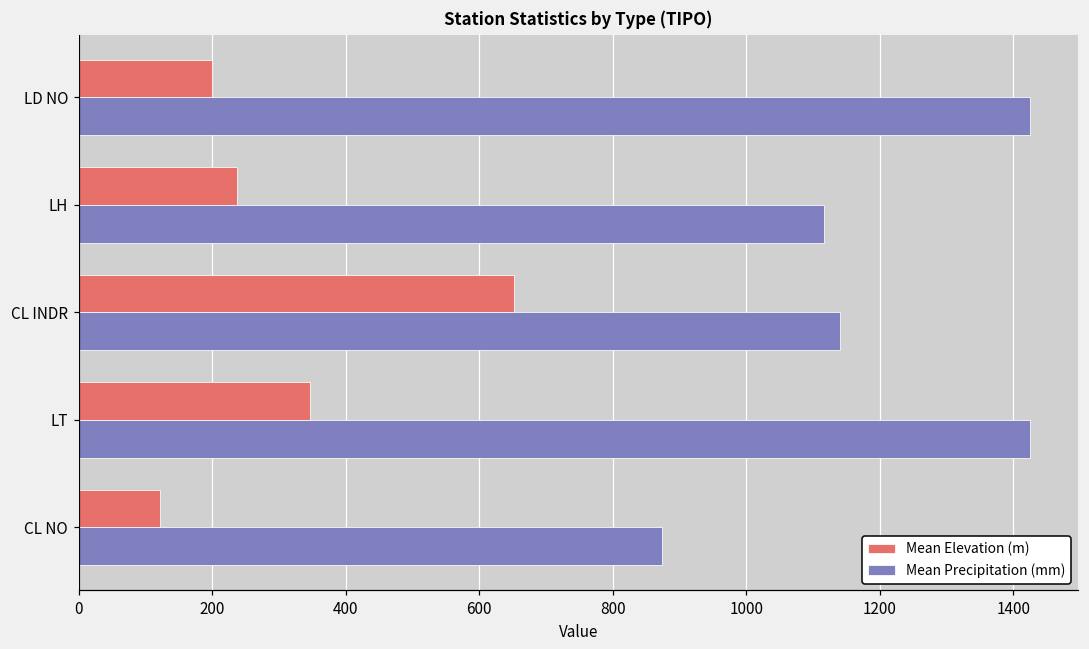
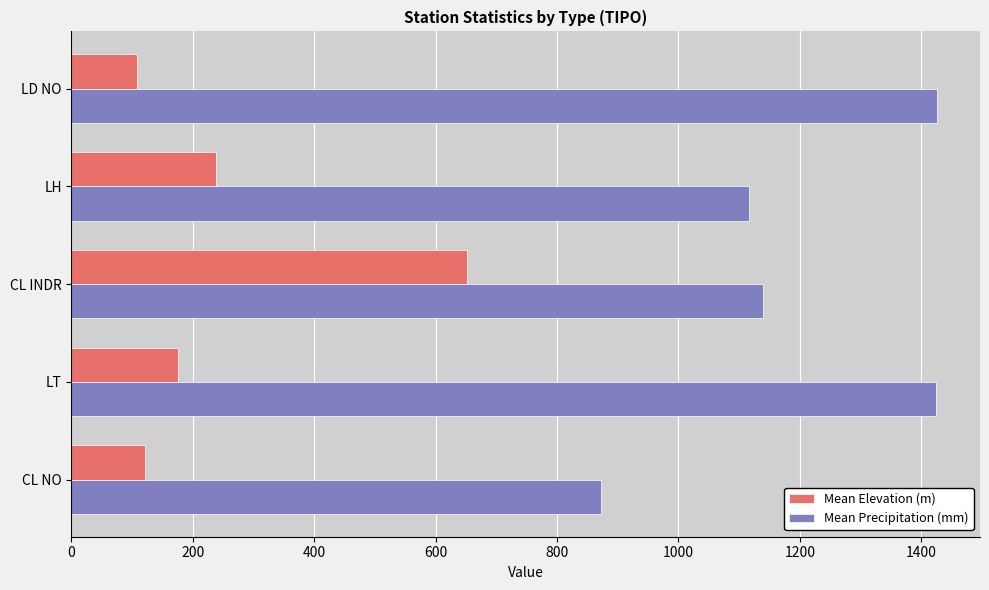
  {
    "Mean Elevation (m)": {
-     "LD NO": 200,
+     "LD NO": 110,
      "LH": 240,
      "CL INDR": 650,
-     "LT": 350,
+     "LT": 180,
      "CL NO": 120
    },
    "Mean Precipitation (mm)": {
      "LD NO": 1430,
      "LH": 1120,
      "CL INDR": 1140,
      "LT": 1430,
      "CL NO": 870
    }
  }
